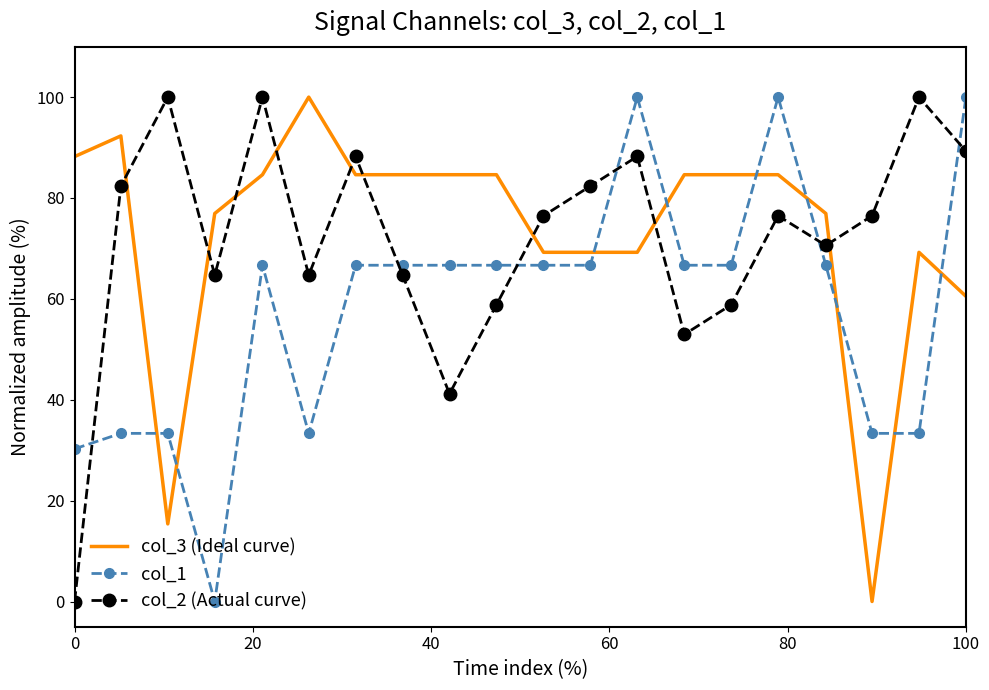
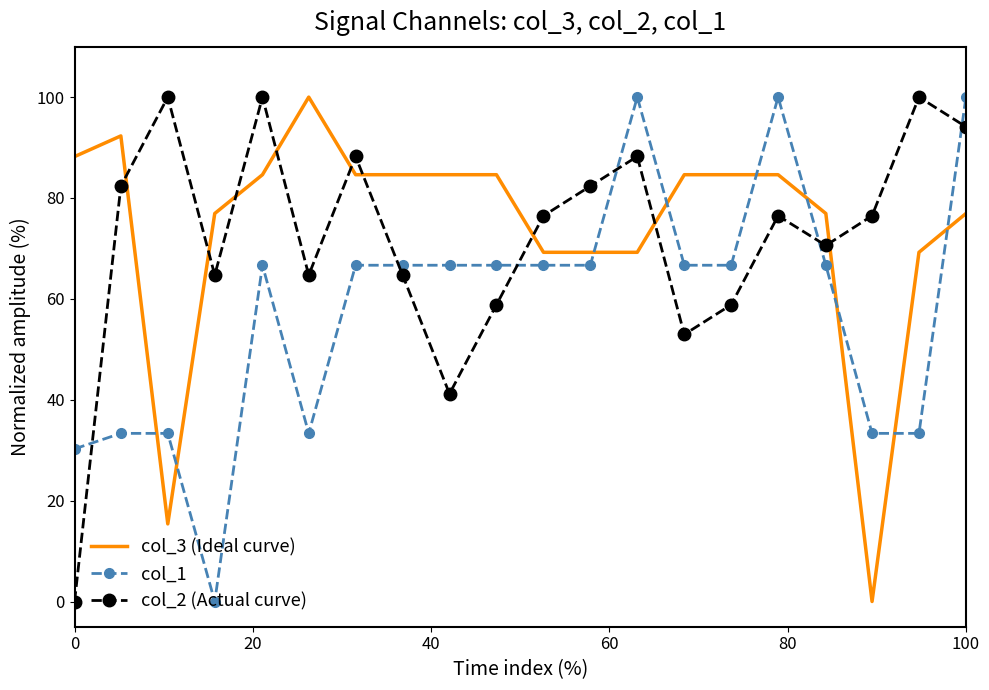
  {
    "col_3 (Ideal curve)": {
      "0": 88,
-     "100": 61
+     "100": 77
    },
    "col_1": {
      "0": 30,
      "100": 100
    },
    "col_2 (Actual curve)": {
      "0": 0,
-     "100": 89
+     "100": 94
    }
  }
